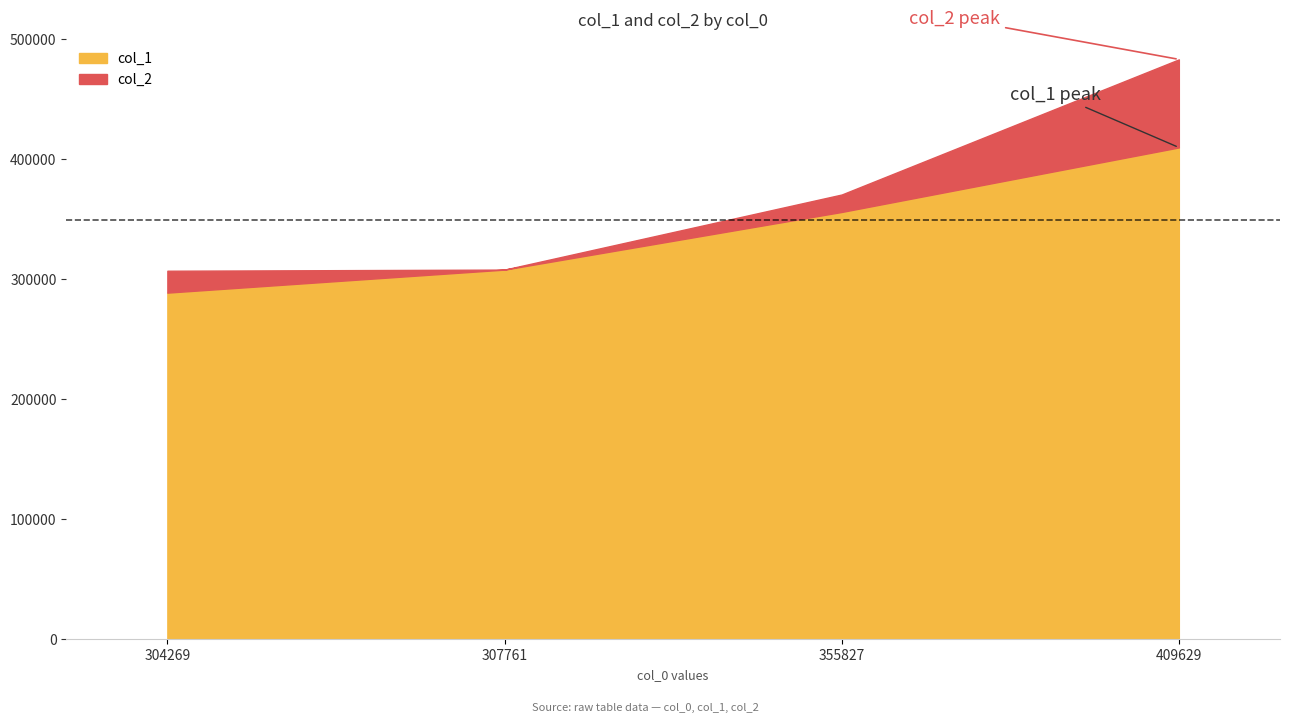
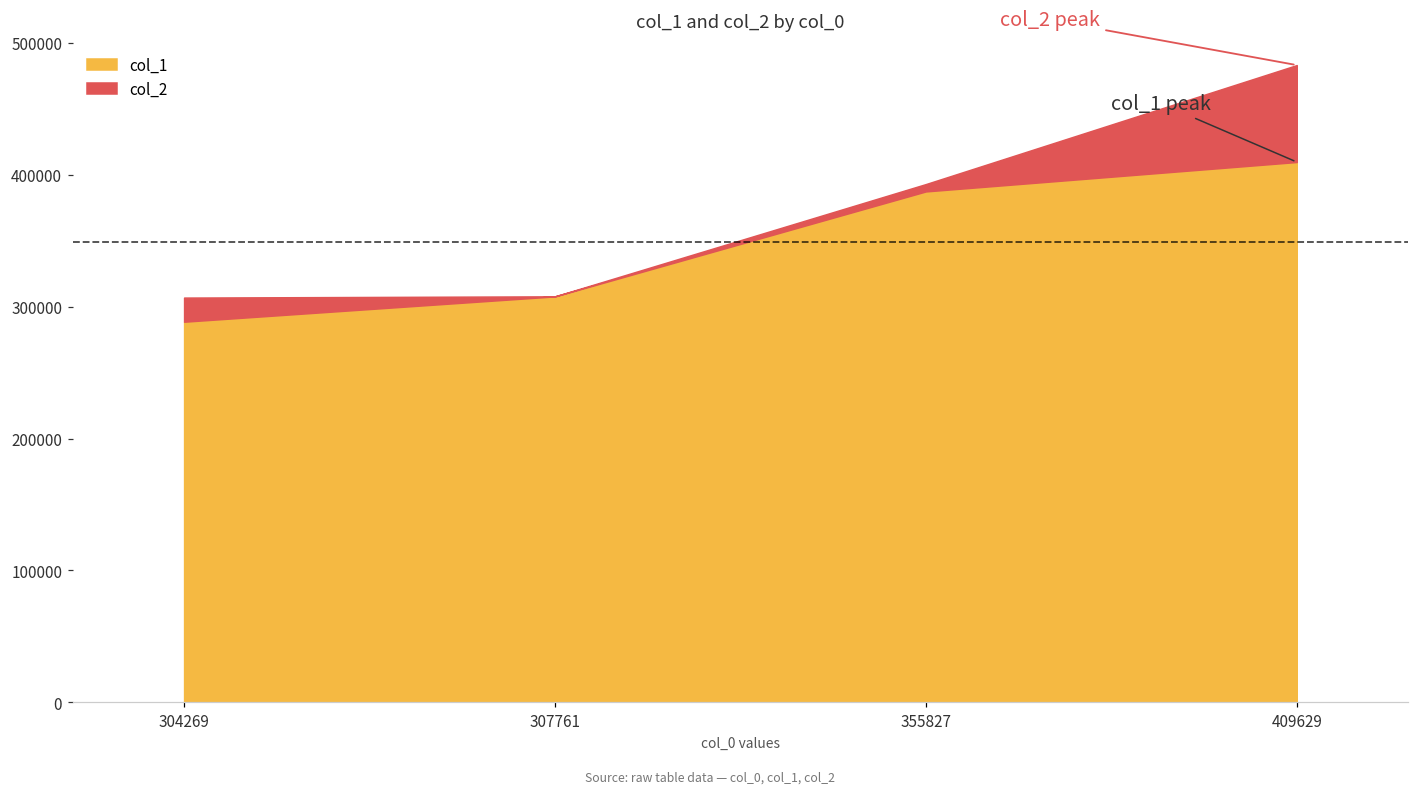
  {
    "col_1": {
-     "355827": 356000
+     "355827": 387000
    },
    "col_2": {
      "304269": 18000,
-     "355827": 15000
+     "355827": 6000
    }
  }
